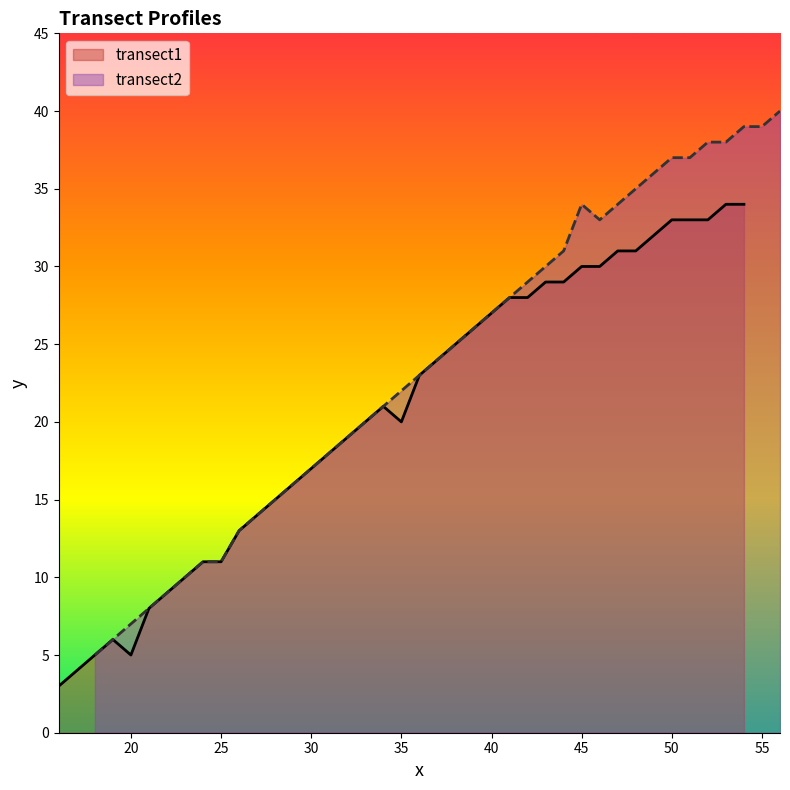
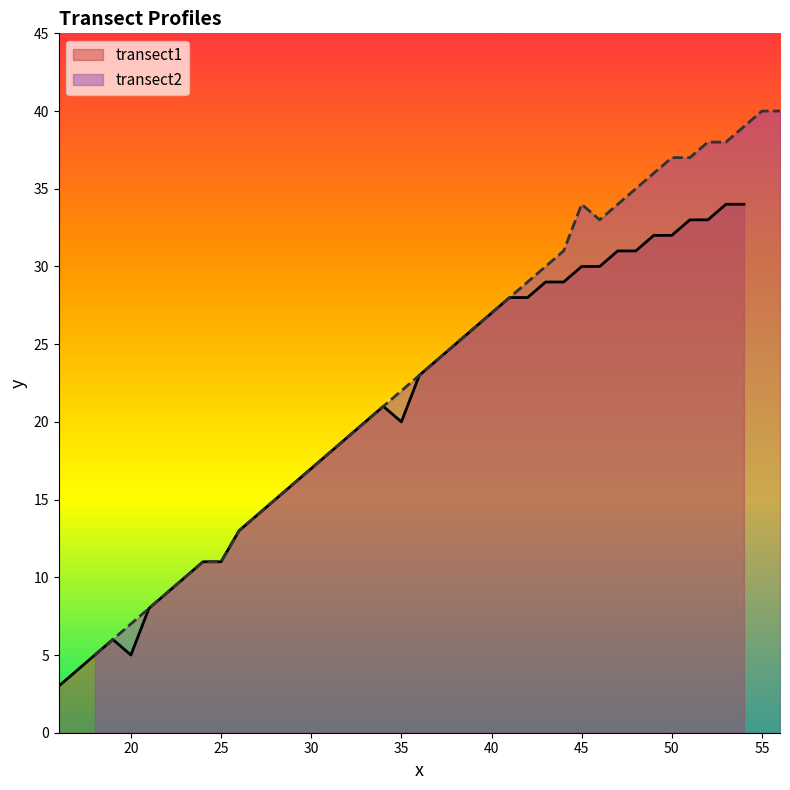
  {
    "transect1": {
      "20": 5,
      "35": 20,
      "45": 30,
-     "50": 33
+     "50": 32
    },
    "transect2": {
      "20": 7,
      "35": 22,
      "45": 34,
      "50": 37,
-     "55": 39
+     "55": 40
    }
  }
